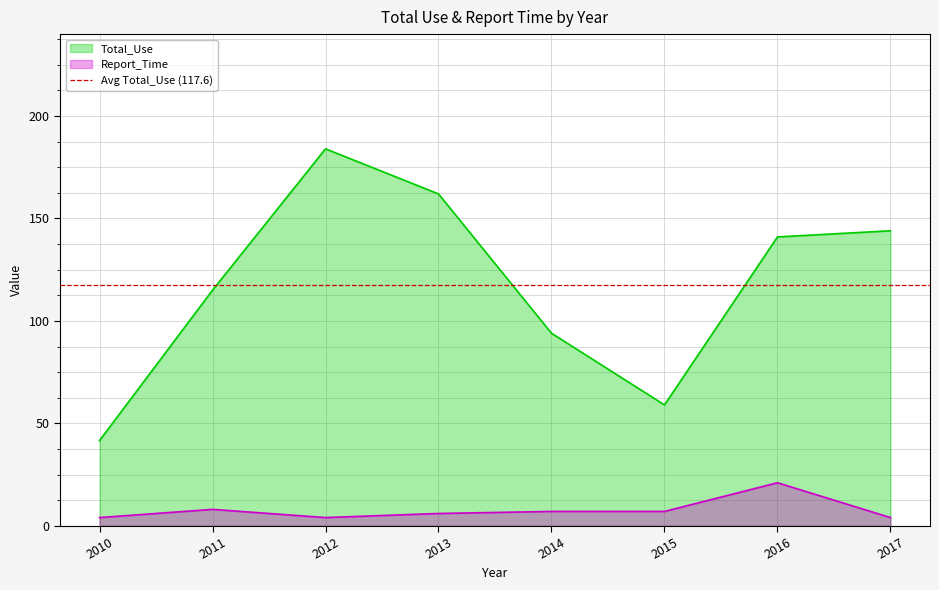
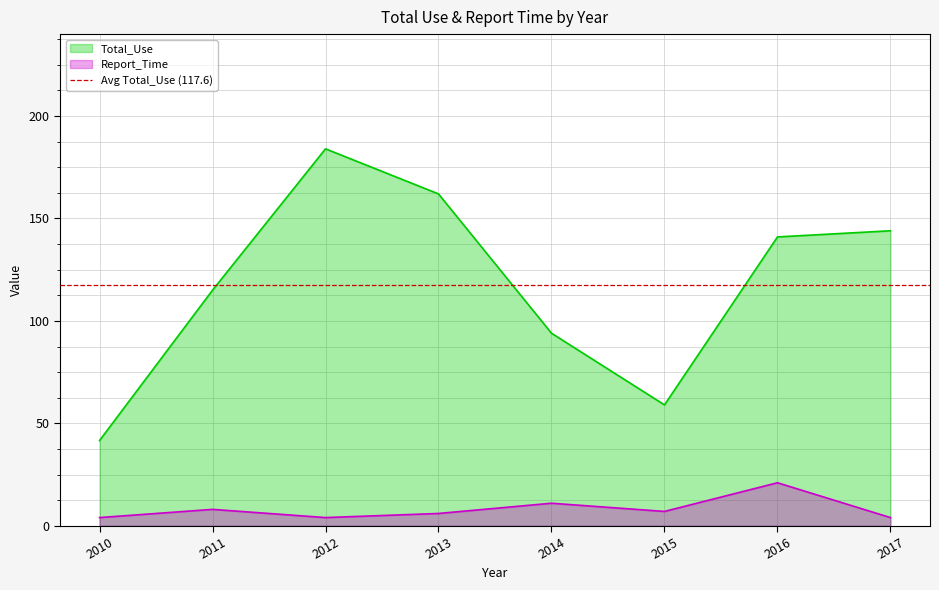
  {
    "Total_Use": {
      "2010": 42,
      "2011": 115,
      "2012": 184,
      "2013": 162,
      "2014": 94,
      "2015": 59,
      "2016": 141,
      "2017": 144
    },
    "Report_Time": {
      "2010": 4,
      "2011": 8,
      "2012": 4,
      "2013": 6,
-     "2014": 7,
+     "2014": 11,
      "2015": 7,
      "2016": 21,
      "2017": 4
    }
  }
